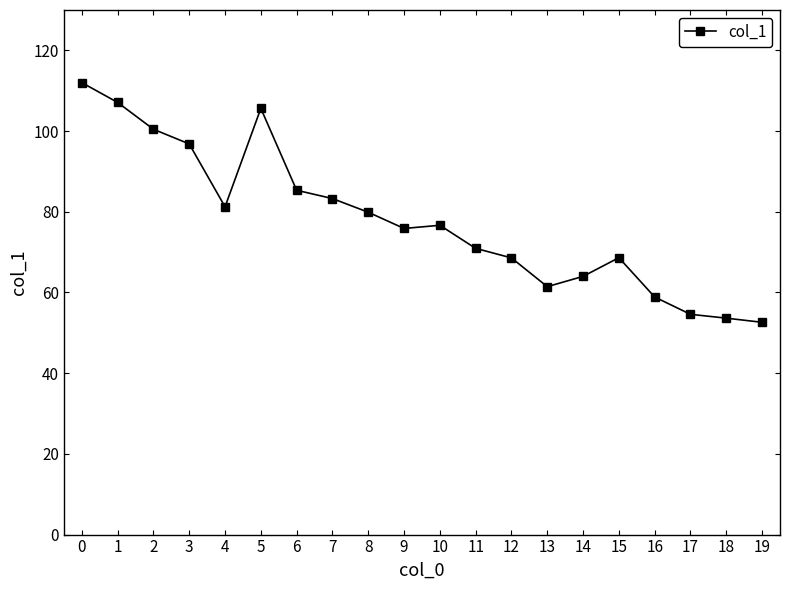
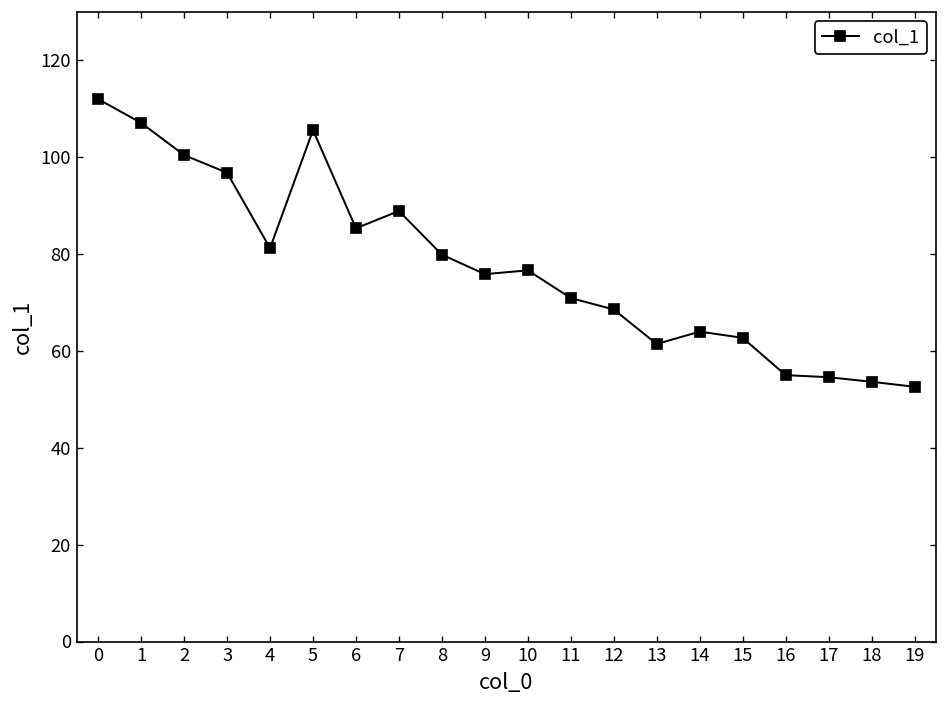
  {
    "0": 112,
    "1": 107,
    "2": 100,
    "3": 97,
    "4": 81,
    "5": 106,
    "6": 85,
-   "7": 83,
+   "7": 89,
    "8": 80,
    "9": 76,
    "10": 77,
    "11": 71,
    "12": 69,
    "13": 61,
    "14": 64,
-   "15": 69,
-   "16": 59,
+   "15": 63,
+   "16": 55,
    "17": 55,
    "18": 54,
    "19": 53
  }
